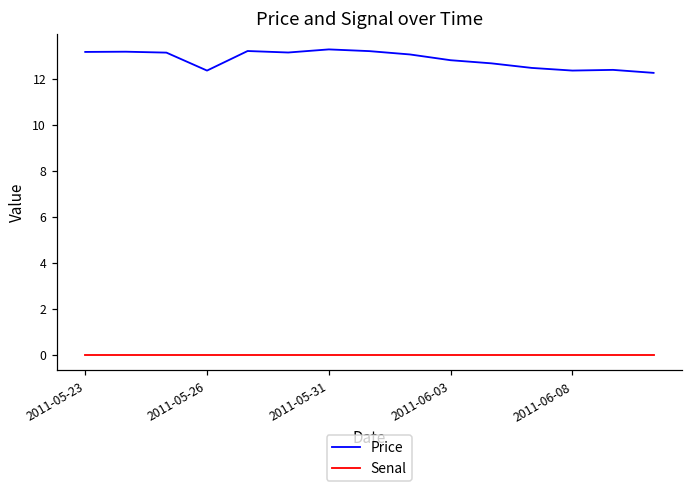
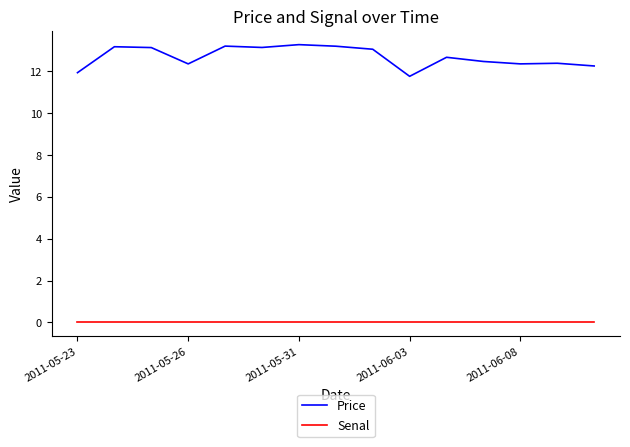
  {
    "Price": {
-     "2011-05-23": 13.2,
+     "2011-05-23": 11.9,
      "2011-05-26": 12.4,
      "2011-05-31": 13.3,
-     "2011-06-03": 12.8,
+     "2011-06-03": 11.8,
      "2011-06-08": 12.4
    },
    "Senal": {
      "2011-05-23": 0.0,
      "2011-05-26": 0.0,
      "2011-05-31": 0.0,
      "2011-06-03": 0.0,
      "2011-06-08": 0.0
    }
  }
